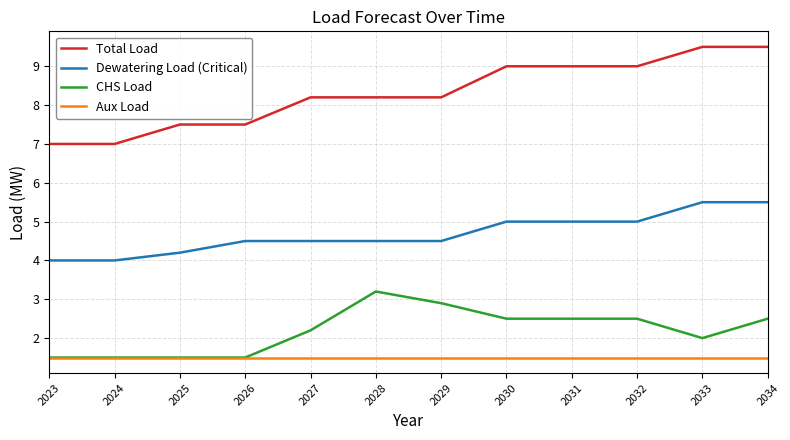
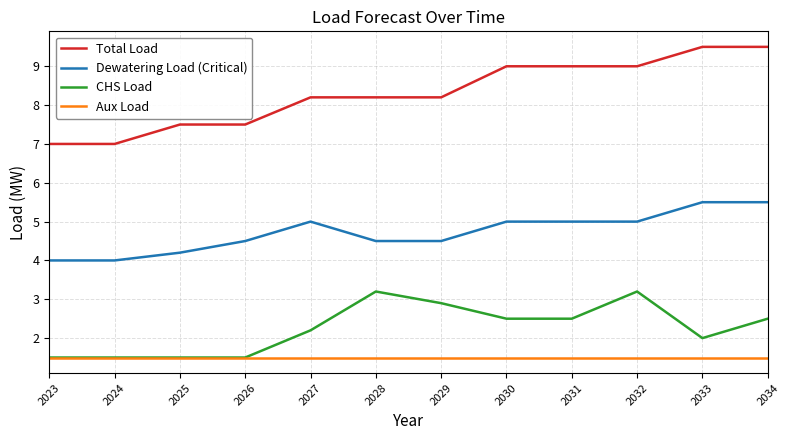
  {
    "Total Load": {
      "2023": 7.0,
      "2024": 7.0,
      "2025": 7.5,
      "2026": 7.5,
      "2027": 8.2,
      "2028": 8.2,
      "2029": 8.2,
      "2030": 9.0,
      "2031": 9.0,
      "2032": 9.0,
      "2033": 9.5,
      "2034": 9.5
    },
    "Dewatering Load (Critical)": {
      "2023": 4.0,
      "2024": 4.0,
      "2025": 4.2,
      "2026": 4.5,
-     "2027": 4.5,
+     "2027": 5.0,
      "2028": 4.5,
      "2029": 4.5,
      "2030": 5.0,
      "2031": 5.0,
      "2032": 5.0,
      "2033": 5.5,
      "2034": 5.5
    },
    "CHS Load": {
      "2027": 2.2,
      "2028": 3.2,
      "2029": 2.9,
      "2030": 2.5,
      "2031": 2.5,
-     "2032": 2.5,
+     "2032": 3.2,
      "2033": 2.0,
      "2034": 2.5
    },
    "Aux Load": {
      "2027": 1.5,
      "2028": 1.5,
      "2029": 1.5,
      "2030": 1.5,
      "2031": 1.5,
      "2032": 1.5,
      "2033": 1.5,
      "2034": 1.5
    }
  }
